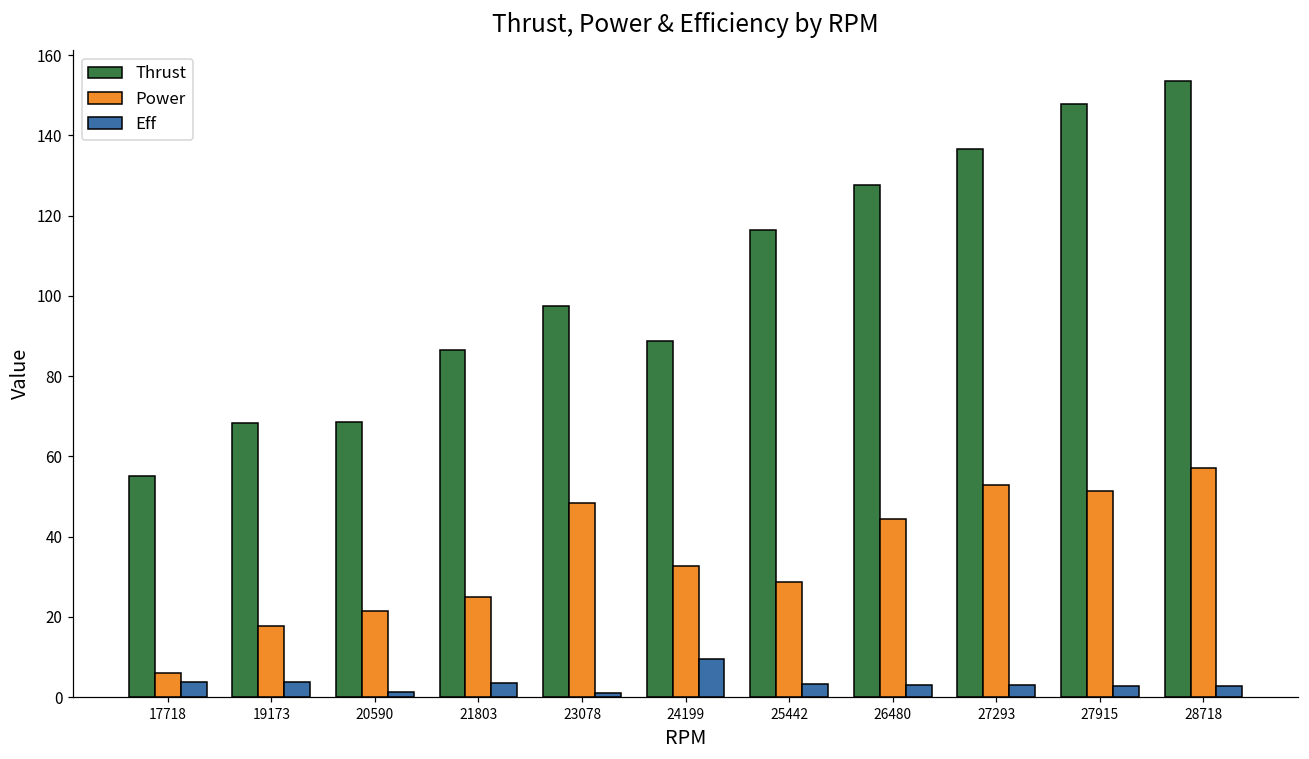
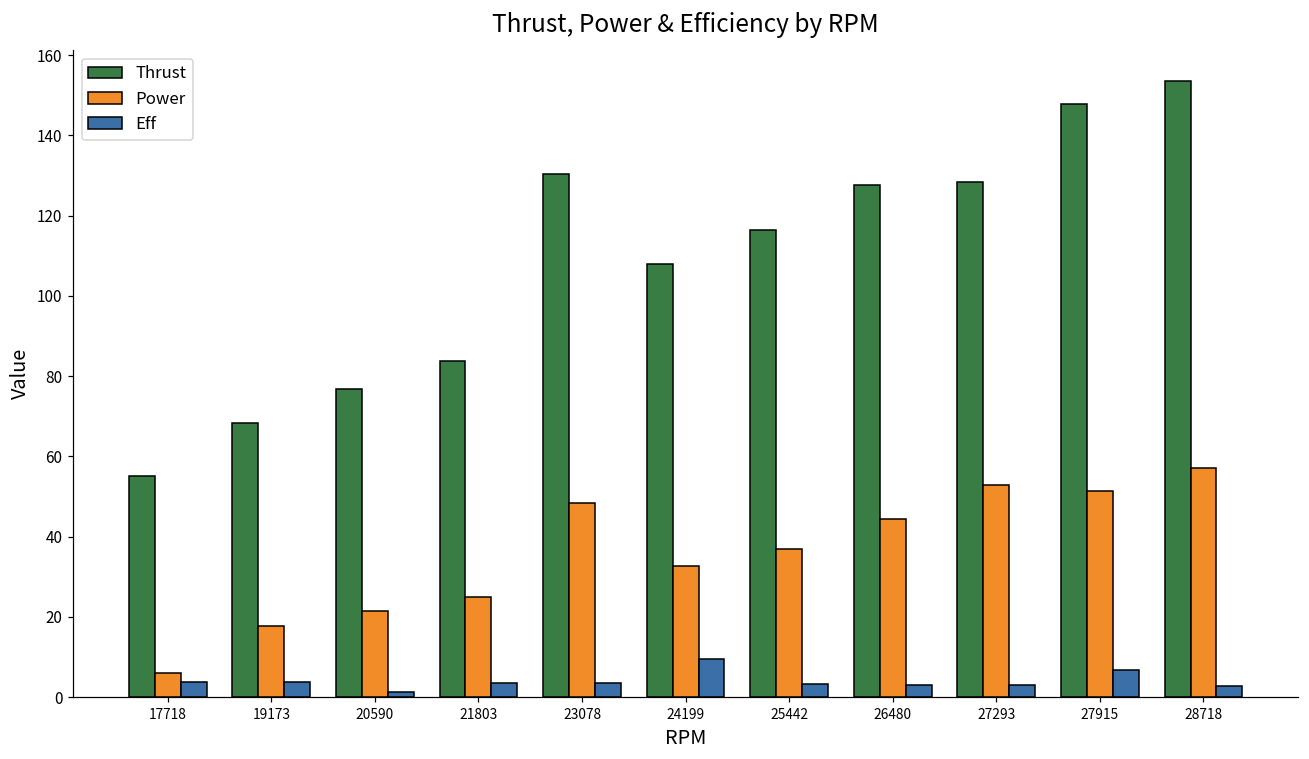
  {
    "Thrust": {
      "17718": 55,
      "19173": 68,
-     "20590": 69,
-     "21803": 86,
-     "23078": 98,
-     "24199": 89,
+     "20590": 77,
+     "21803": 84,
+     "23078": 130,
+     "24199": 108,
      "25442": 116,
      "26480": 128,
-     "27293": 137,
+     "27293": 128,
      "27915": 148,
      "28718": 154
    },
    "Power": {
      "17718": 6,
      "19173": 18,
      "20590": 21,
      "21803": 25,
      "23078": 48,
      "24199": 33,
-     "25442": 29,
+     "25442": 37,
      "26480": 44,
      "27293": 53,
      "27915": 51,
      "28718": 57
    },
    "Eff": {
      "17718": 4,
      "19173": 4,
      "20590": 1,
      "21803": 3,
-     "23078": 1,
+     "23078": 3,
      "24199": 9,
      "25442": 3,
      "26480": 3,
      "27293": 3,
-     "27915": 3,
+     "27915": 7,
      "28718": 3
    }
  }
